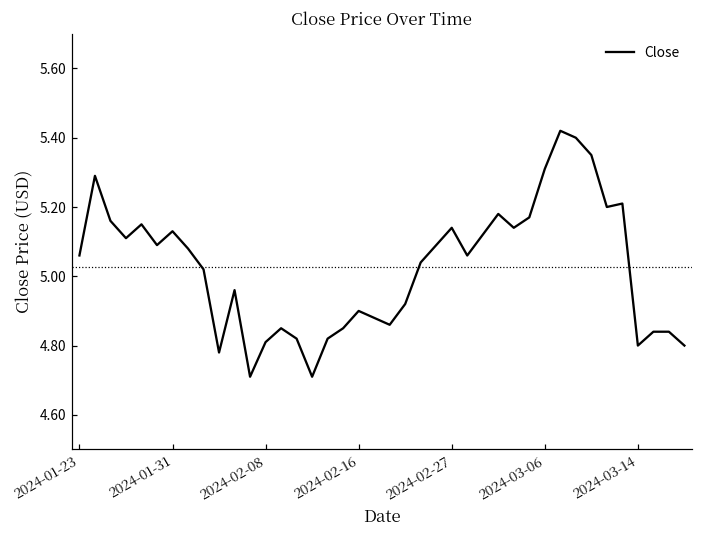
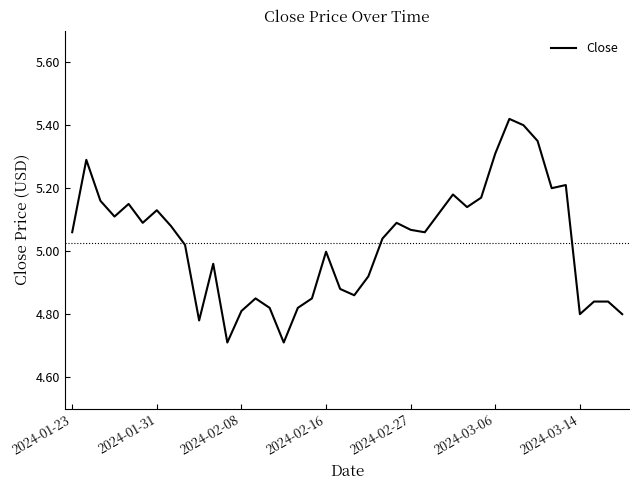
  {
    "2024-01-23": 5.06,
    "2024-01-31": 5.13,
    "2024-02-08": 4.81,
-   "2024-02-16": 4.90,
-   "2024-02-27": 5.14,
+   "2024-02-16": 5.00,
+   "2024-02-27": 5.07,
    "2024-03-06": 5.31,
    "2024-03-14": 4.80
  }
